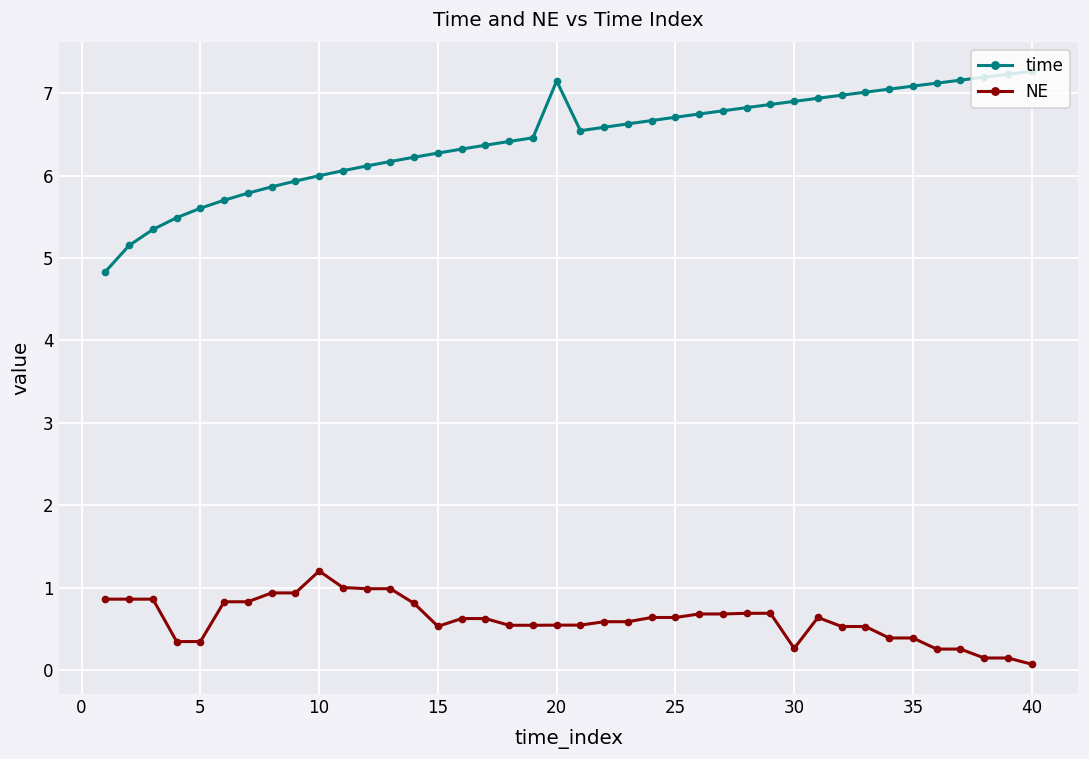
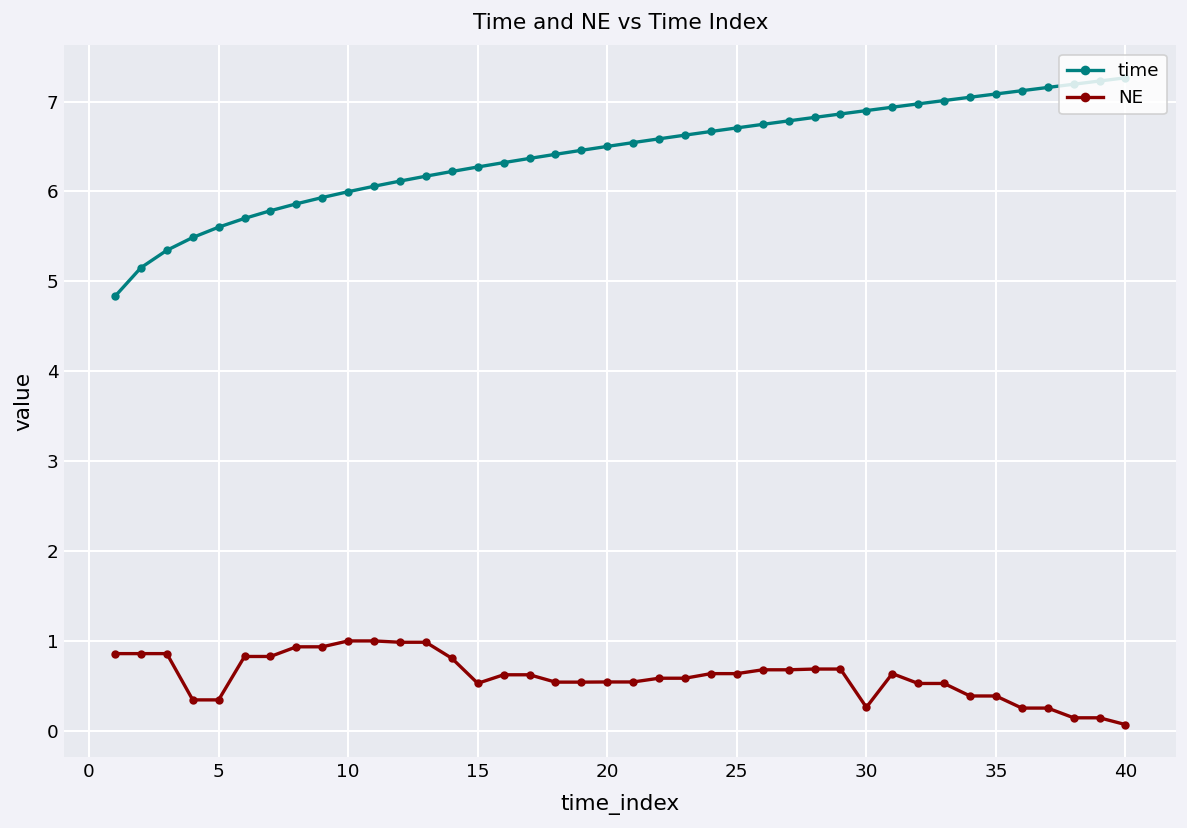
  {
    "time": {
      "5": 5.6,
      "10": 6.0,
      "15": 6.3,
-     "20": 7.1,
+     "20": 6.5,
      "25": 6.7,
      "30": 6.9,
      "35": 7.1
    },
    "NE": {
      "5": 0.3,
-     "10": 1.2,
+     "10": 1.0,
      "15": 0.5,
      "20": 0.5,
      "25": 0.6,
      "30": 0.3,
      "35": 0.4,
      "40": 0.1
    }
  }
